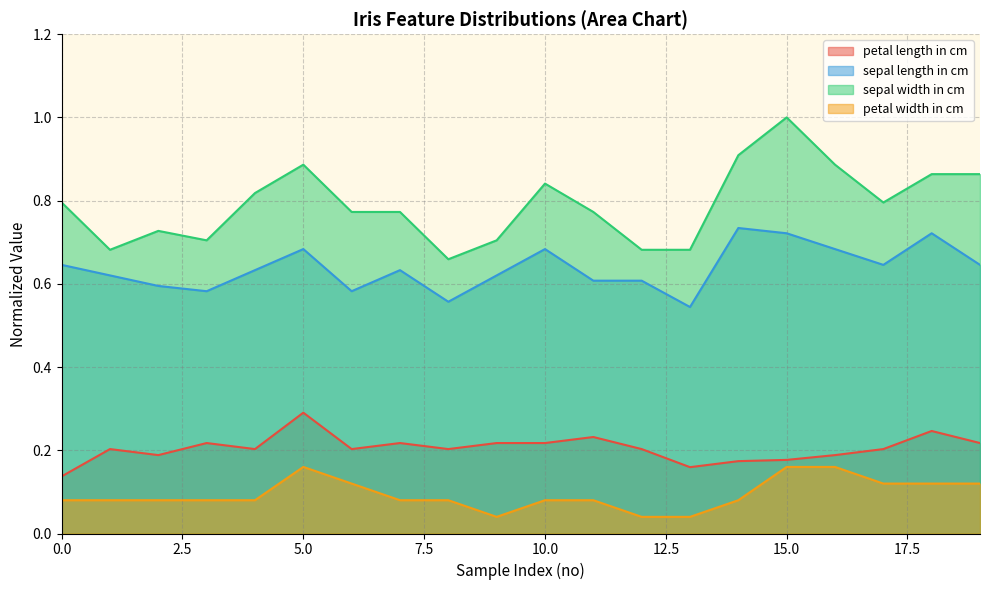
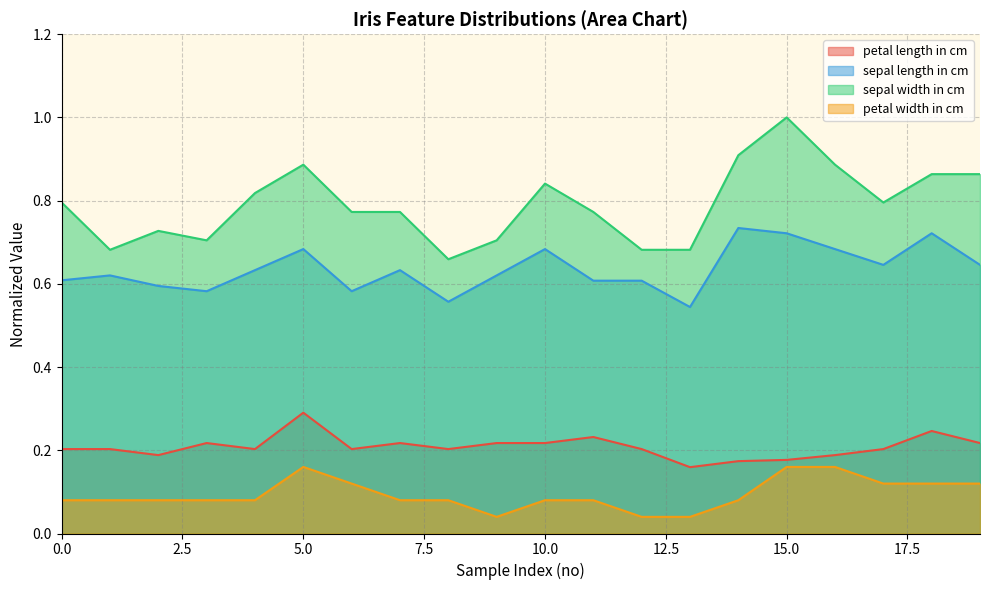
  {
    "petal length in cm": {
-     "0.0": 0.14,
+     "0.0": 0.20,
      "5.0": 0.29,
      "10.0": 0.22,
      "15.0": 0.18
    },
    "sepal length in cm": {
-     "0.0": 0.65,
+     "0.0": 0.61,
      "5.0": 0.68,
      "10.0": 0.68,
      "15.0": 0.72
    },
    "sepal width in cm": {
      "0.0": 0.80,
      "5.0": 0.89,
      "10.0": 0.84,
      "15.0": 1.00
    },
    "petal width in cm": {
      "0.0": 0.08,
      "5.0": 0.16,
      "10.0": 0.08,
      "15.0": 0.16
    }
  }
